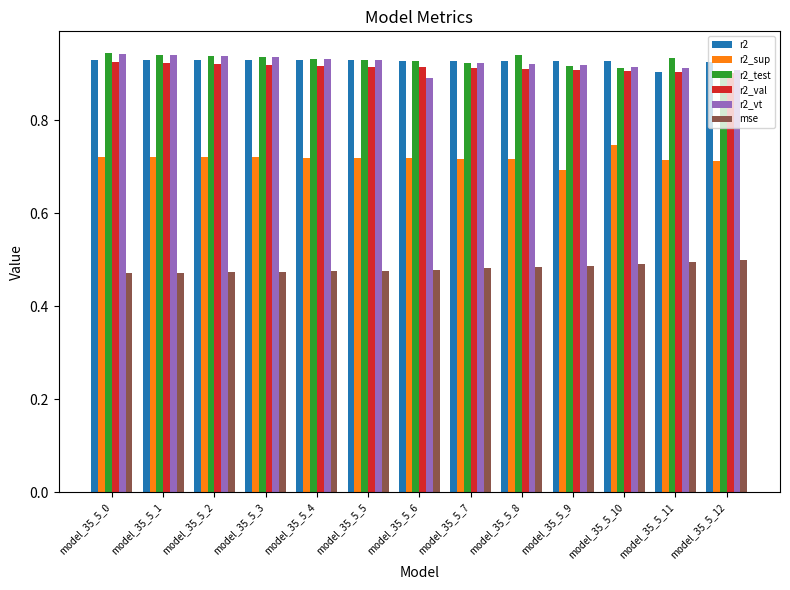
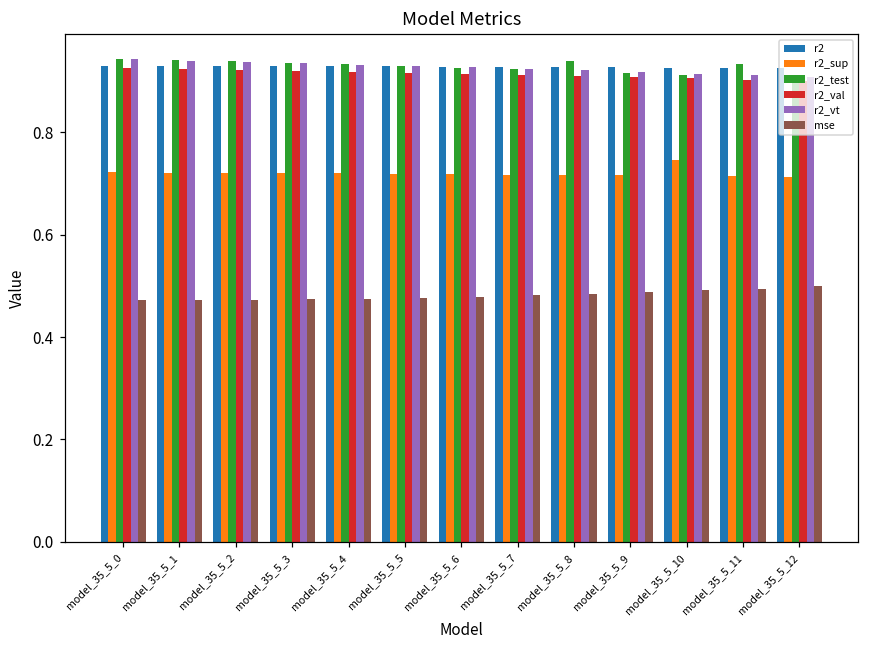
  {
    "r2": {
      "model_35_5_0": 0.93,
      "model_35_5_1": 0.93,
      "model_35_5_2": 0.93,
      "model_35_5_3": 0.93,
      "model_35_5_4": 0.93,
      "model_35_5_5": 0.93,
      "model_35_5_6": 0.93,
      "model_35_5_7": 0.93,
      "model_35_5_8": 0.93,
      "model_35_5_9": 0.93,
      "model_35_5_10": 0.93,
-     "model_35_5_11": 0.90
+     "model_35_5_11": 0.93
    },
    "r2_sup": {
      "model_35_5_0": 0.72,
      "model_35_5_1": 0.72,
      "model_35_5_2": 0.72,
      "model_35_5_3": 0.72,
      "model_35_5_4": 0.72,
      "model_35_5_5": 0.72,
      "model_35_5_6": 0.72,
      "model_35_5_7": 0.72,
      "model_35_5_8": 0.72,
-     "model_35_5_9": 0.69,
+     "model_35_5_9": 0.72,
      "model_35_5_10": 0.75,
      "model_35_5_11": 0.71,
      "model_35_5_12": 0.71
    },
    "r2_test": {
      "model_35_5_0": 0.94,
      "model_35_5_1": 0.94,
      "model_35_5_2": 0.94,
      "model_35_5_3": 0.94,
      "model_35_5_4": 0.93,
      "model_35_5_5": 0.93,
      "model_35_5_6": 0.93,
      "model_35_5_7": 0.92,
      "model_35_5_8": 0.94,
      "model_35_5_9": 0.92,
      "model_35_5_10": 0.91,
      "model_35_5_11": 0.93
    },
    "r2_val": {
      "model_35_5_0": 0.93,
      "model_35_5_1": 0.92,
      "model_35_5_2": 0.92,
      "model_35_5_3": 0.92,
      "model_35_5_4": 0.92,
      "model_35_5_5": 0.92,
      "model_35_5_6": 0.91,
      "model_35_5_7": 0.91,
      "model_35_5_8": 0.91,
      "model_35_5_9": 0.91,
      "model_35_5_10": 0.91,
      "model_35_5_11": 0.90
    },
    "r2_vt": {
      "model_35_5_0": 0.94,
      "model_35_5_1": 0.94,
      "model_35_5_2": 0.94,
      "model_35_5_3": 0.94,
      "model_35_5_4": 0.93,
      "model_35_5_5": 0.93,
-     "model_35_5_6": 0.89,
+     "model_35_5_6": 0.93,
      "model_35_5_7": 0.92,
      "model_35_5_8": 0.92,
      "model_35_5_9": 0.92,
      "model_35_5_10": 0.91,
      "model_35_5_11": 0.91
    },
    "mse": {
      "model_35_5_0": 0.47,
      "model_35_5_1": 0.47,
      "model_35_5_2": 0.47,
      "model_35_5_3": 0.47,
      "model_35_5_4": 0.48,
      "model_35_5_5": 0.48,
      "model_35_5_6": 0.48,
      "model_35_5_7": 0.48,
      "model_35_5_8": 0.48,
      "model_35_5_9": 0.49,
      "model_35_5_10": 0.49,
      "model_35_5_11": 0.49,
      "model_35_5_12": 0.50
    }
  }
